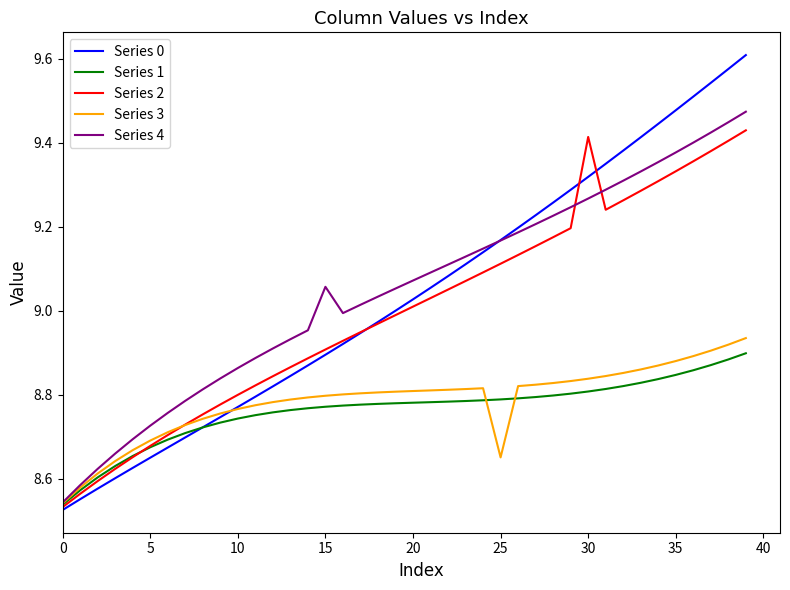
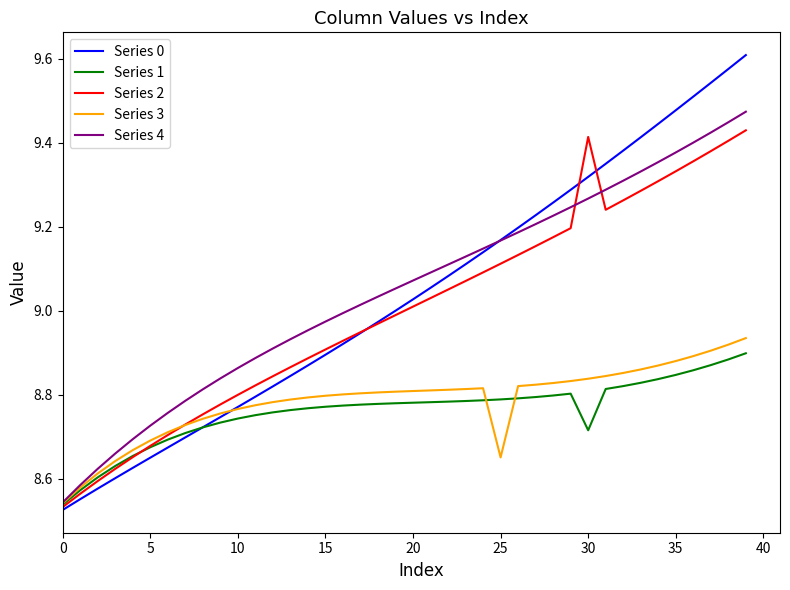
  {
    "Series 0": {
      "0": 8.53,
      "5": 8.65,
      "15": 8.90,
      "20": 9.03,
      "30": 9.32,
      "35": 9.48
    },
    "Series 1": {
      "10": 8.74,
      "15": 8.77,
      "20": 8.78,
      "25": 8.79,
-     "30": 8.81,
+     "30": 8.72,
      "35": 8.85
    },
    "Series 2": {
      "10": 8.80,
      "15": 8.91,
      "20": 9.01,
      "25": 9.11,
      "30": 9.41,
      "35": 9.33
    },
    "Series 3": {
      "5": 8.69,
      "15": 8.80,
      "20": 8.81,
      "25": 8.65,
      "30": 8.84,
      "35": 8.88
    },
    "Series 4": {
      "5": 8.73,
      "10": 8.86,
-     "15": 9.06,
+     "15": 8.97,
      "20": 9.07,
      "30": 9.27,
      "35": 9.38
    }
  }
